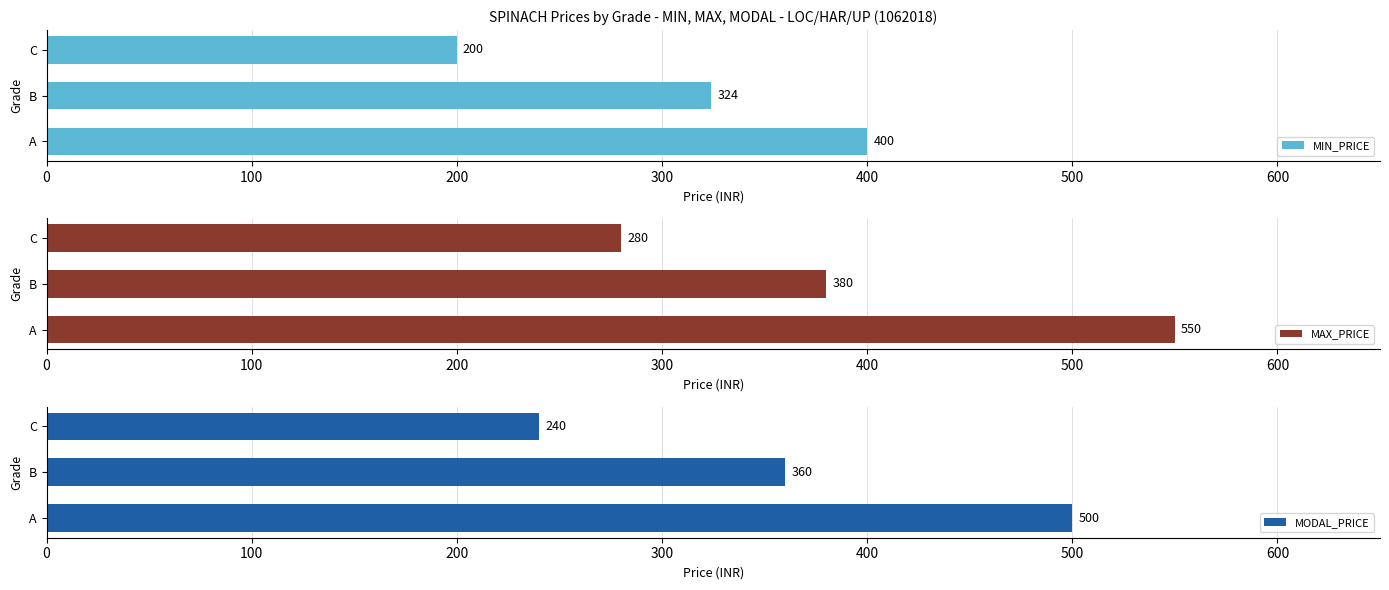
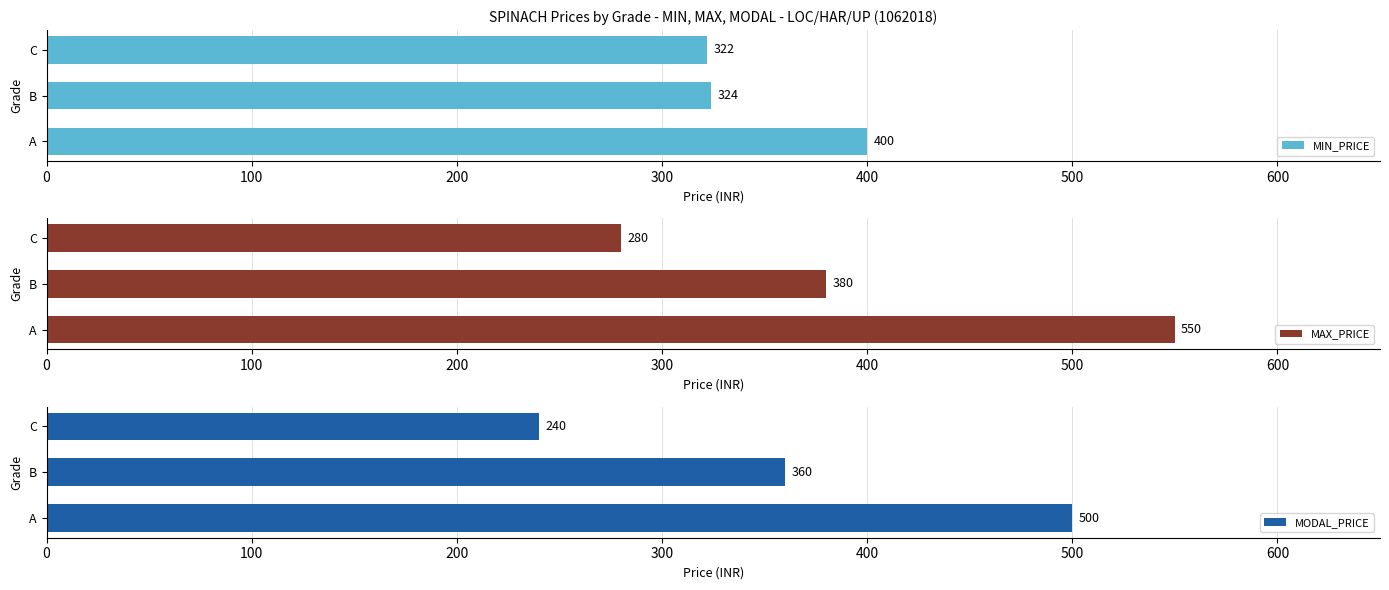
  {
    "SPINACH Prices by Grade - MIN, MAX, MODAL - LOC/HAR/UP (1062018)": {
-     "C": 200,
+     "C": 322,
      "B": 324,
      "A": 400
    }
  }
